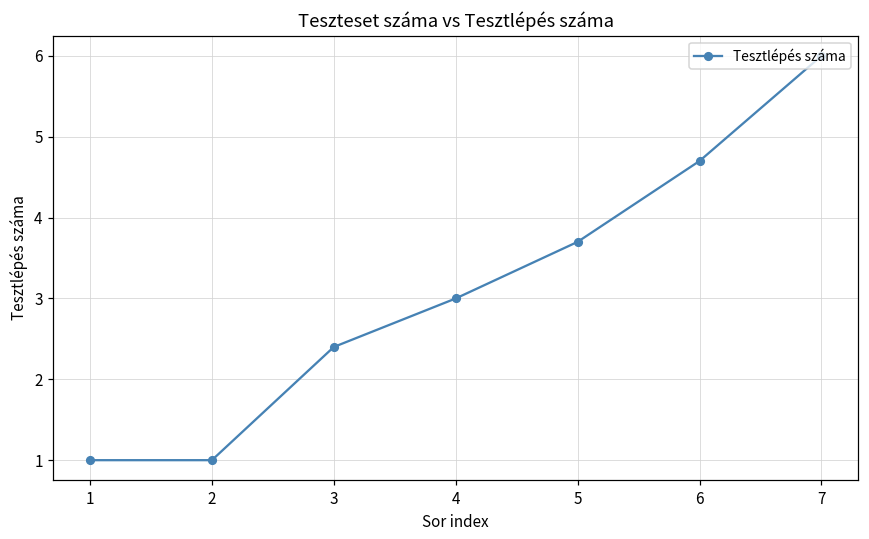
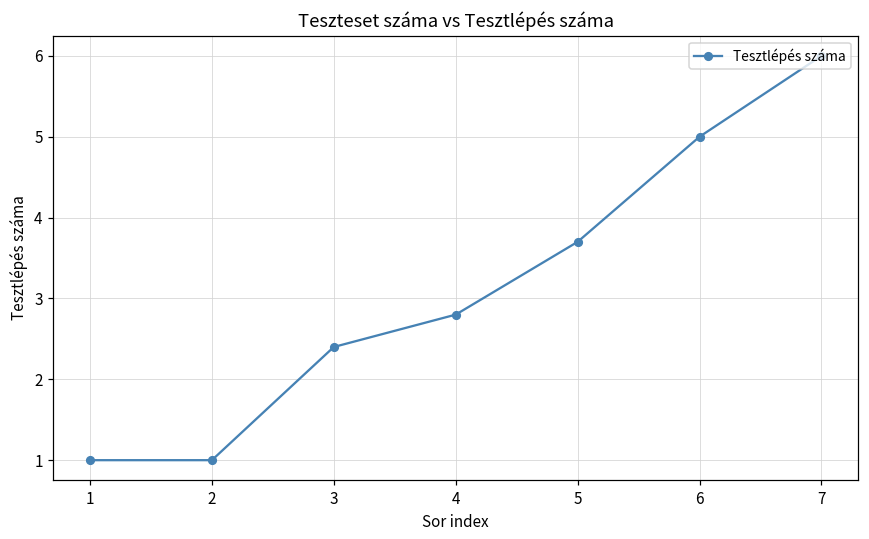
  {
    "1": 1.0,
    "2": 1.0,
    "3": 2.4,
-   "4": 3.0,
+   "4": 2.8,
    "5": 3.7,
-   "6": 4.7
+   "6": 5.0
  }
